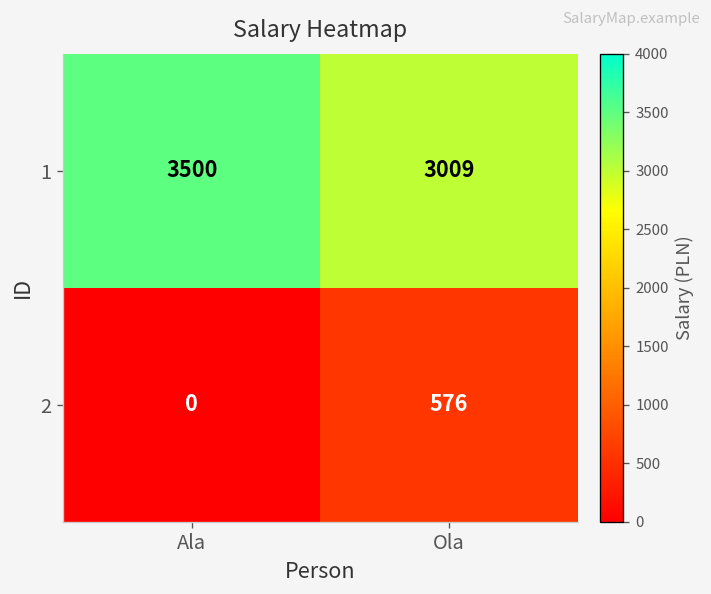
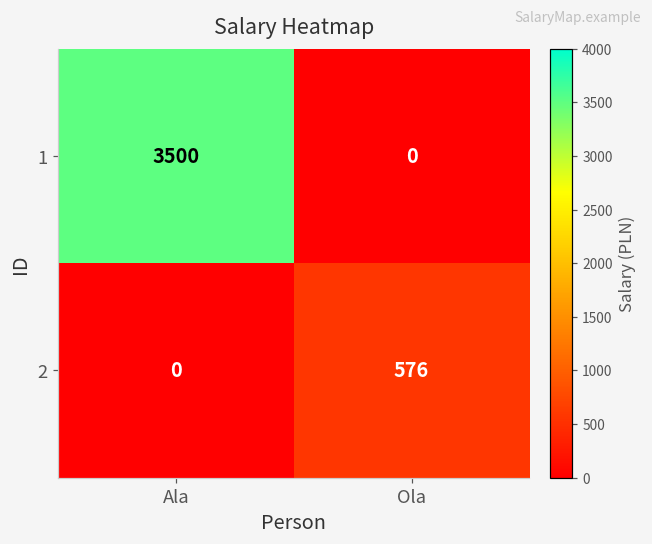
  {
    "1": {
      "Ala": 3500,
-     "Ola": 3009
+     "Ola": 0
    },
    "2": {
      "Ala": 0,
      "Ola": 576
    }
  }
